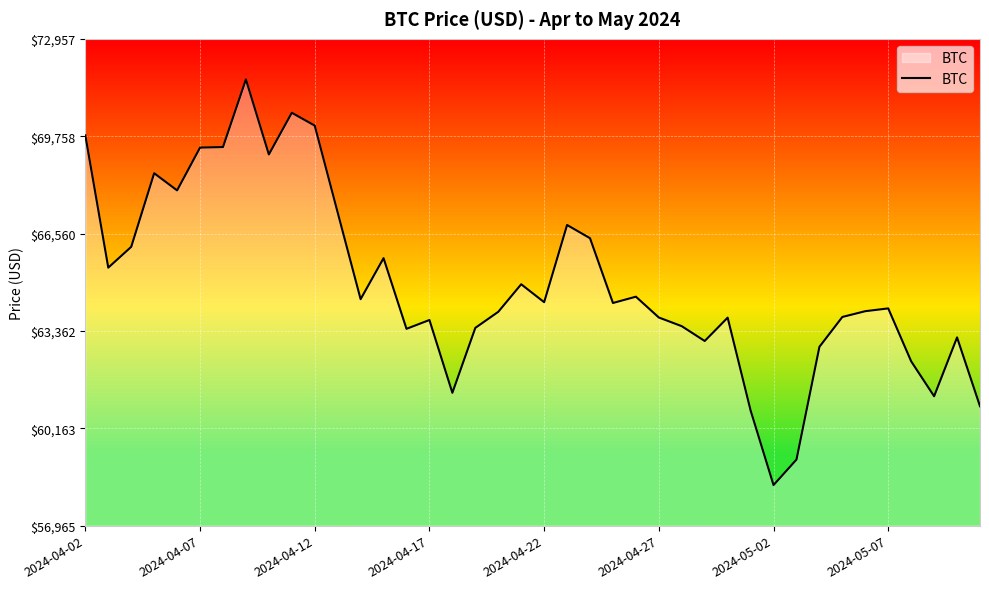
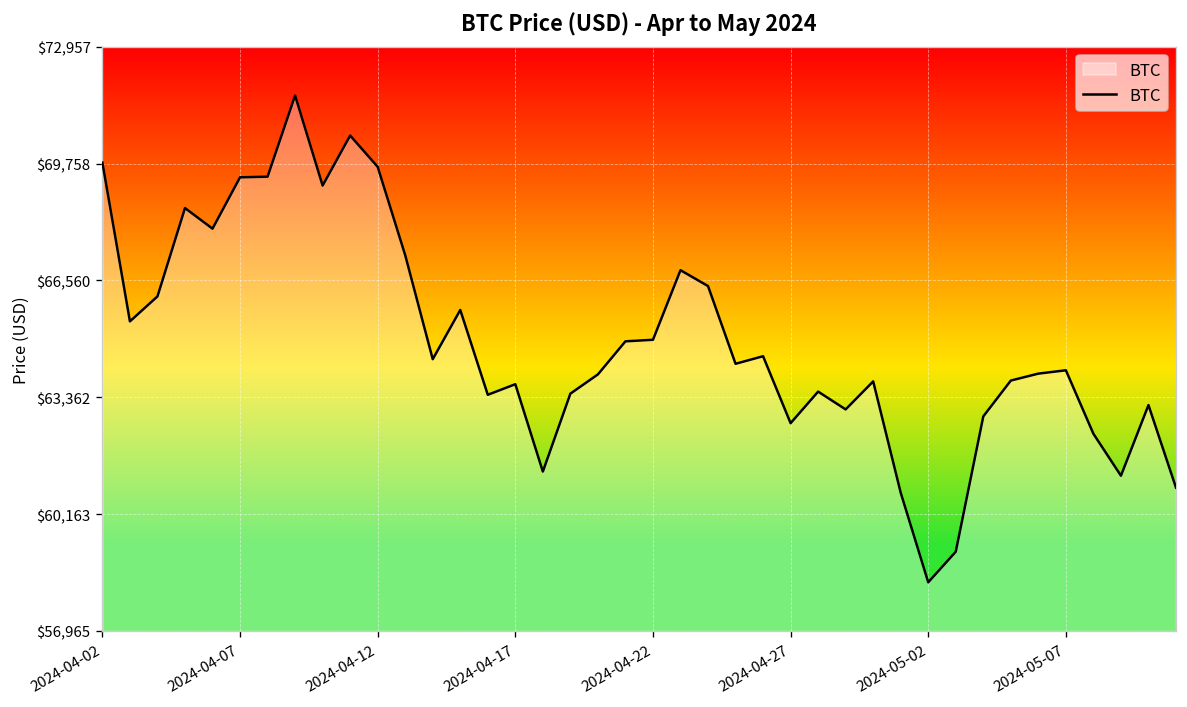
  {
    "2024-04-02": "$69,800",
    "2024-04-07": "$69,400",
-   "2024-04-12": "$70,100",
+   "2024-04-12": "$69,700",
    "2024-04-17": "$63,700",
-   "2024-04-22": "$64,300",
-   "2024-04-27": "$63,800",
+   "2024-04-22": "$64,900",
+   "2024-04-27": "$62,700",
    "2024-05-02": "$58,300",
    "2024-05-07": "$64,100"
  }
